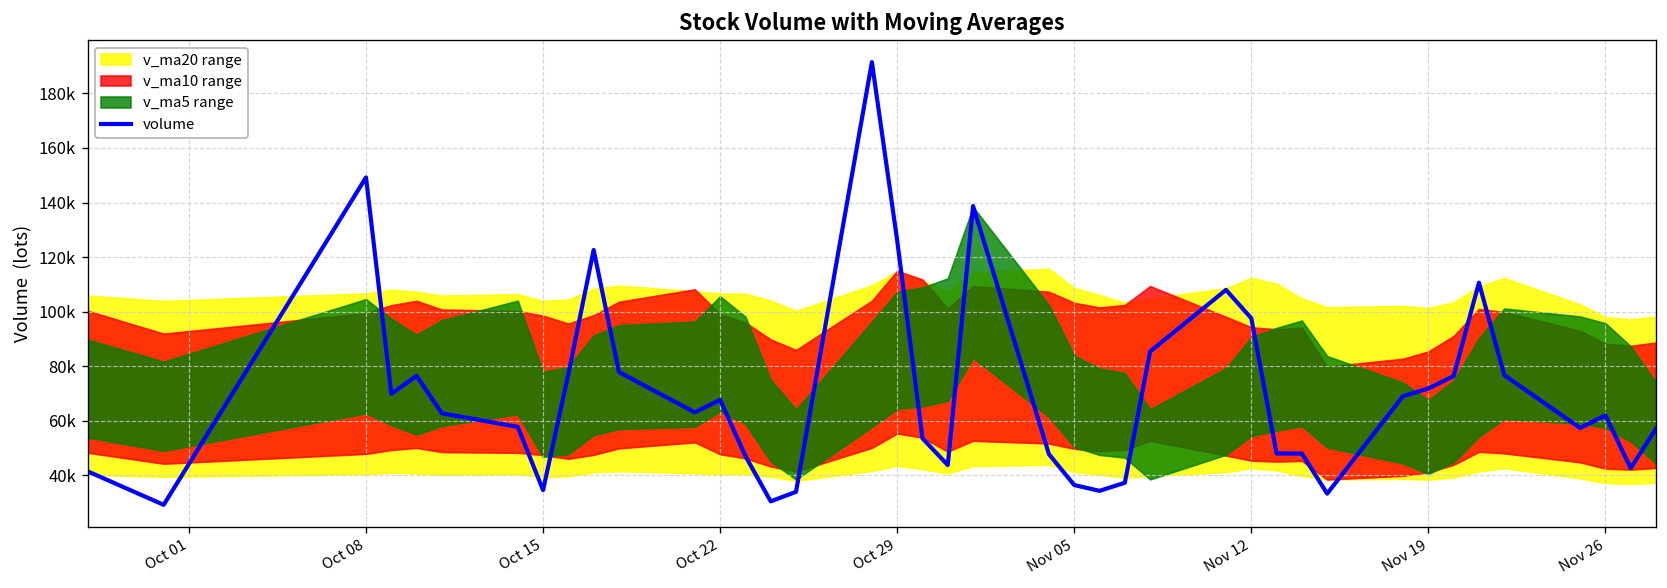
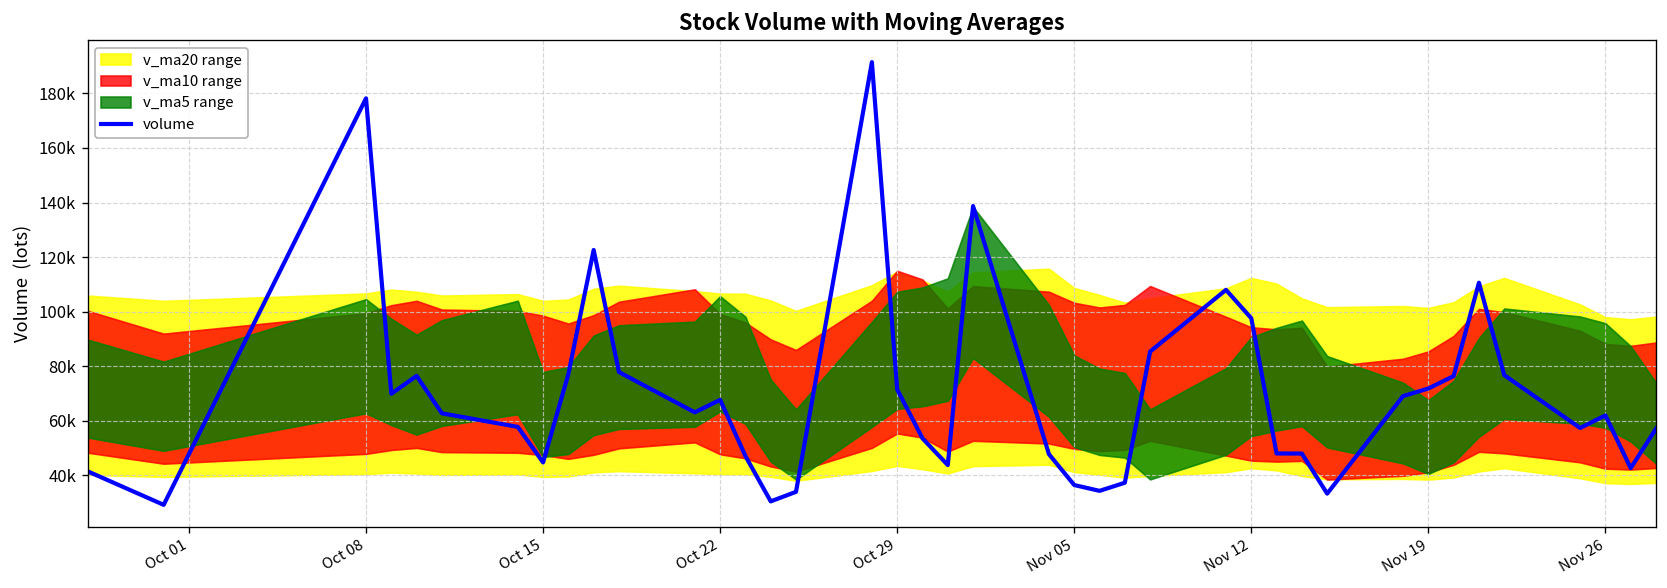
  {
    "volume": {
-     "Oct 08": 149000,
-     "Oct 15": 35000,
+     "Oct 08": 178000,
+     "Oct 15": 45000,
      "Oct 22": 68000,
-     "Oct 29": 126000,
+     "Oct 29": 71000,
      "Nov 05": 36000,
      "Nov 12": 98000,
      "Nov 19": 72000,
      "Nov 26": 62000
    }
  }
